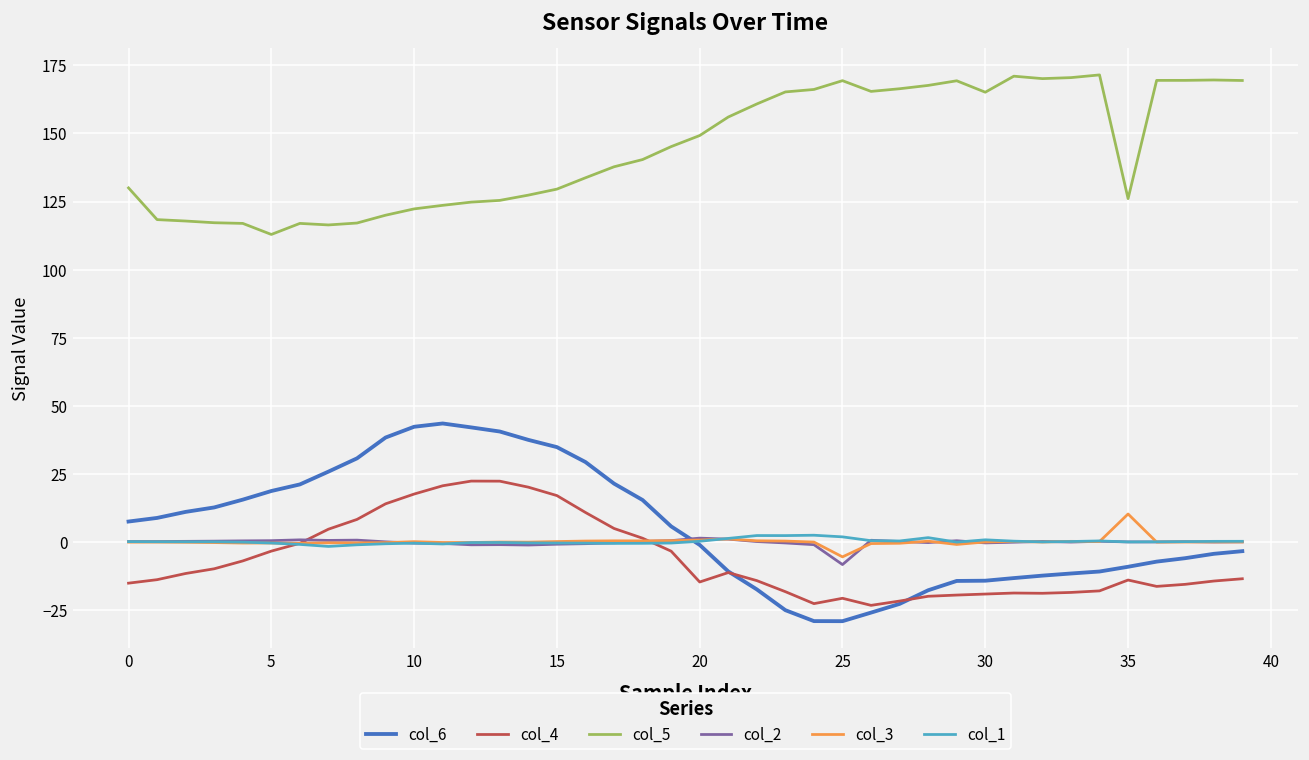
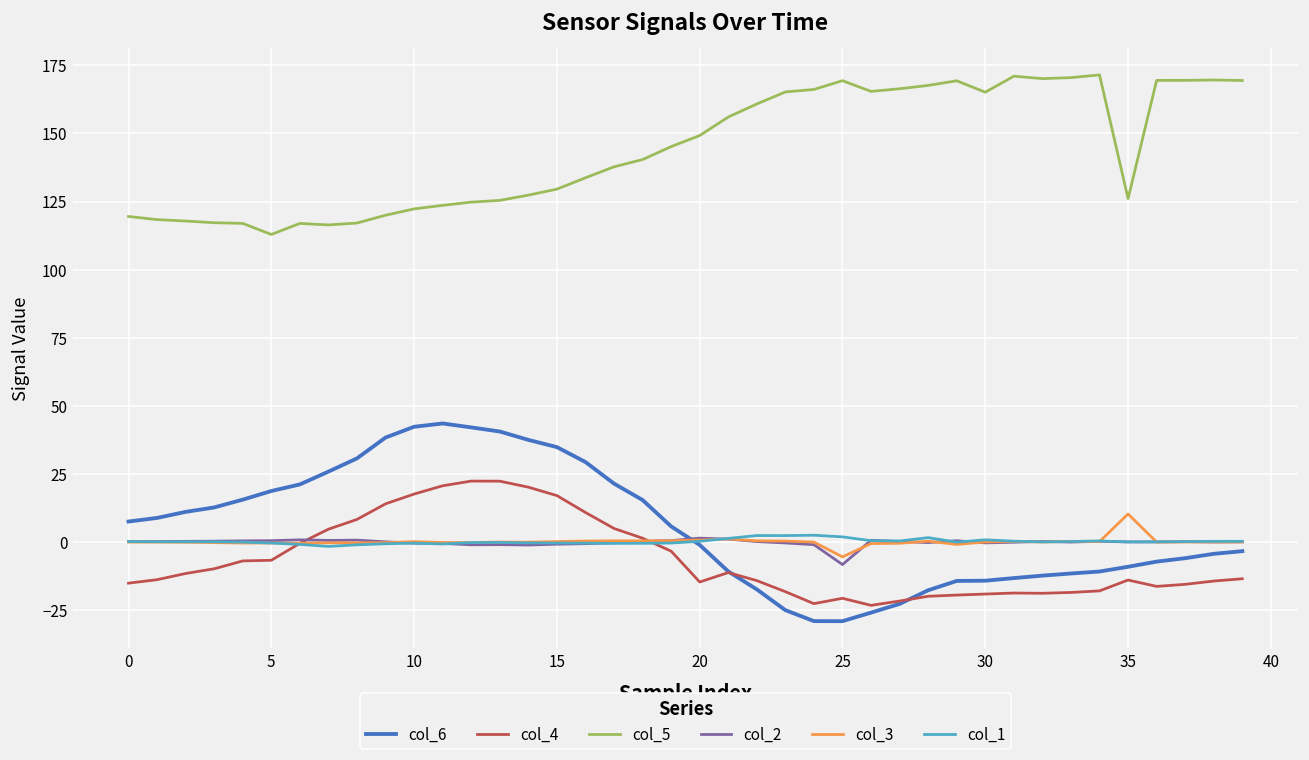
  {
    "col_4": {
      "0": -15,
-     "5": -3,
+     "5": -7,
      "10": 18,
      "15": 17,
      "20": -15,
      "25": -21,
      "30": -19,
      "35": -14
    },
    "col_5": {
-     "0": 130,
+     "0": 120,
      "5": 113,
      "10": 122,
      "15": 130,
      "20": 149,
      "25": 169,
      "30": 165,
      "35": 126
    },
    "col_2": {
      "25": -8
    },
    "col_3": {
      "25": -6,
      "35": 10
    }
  }
